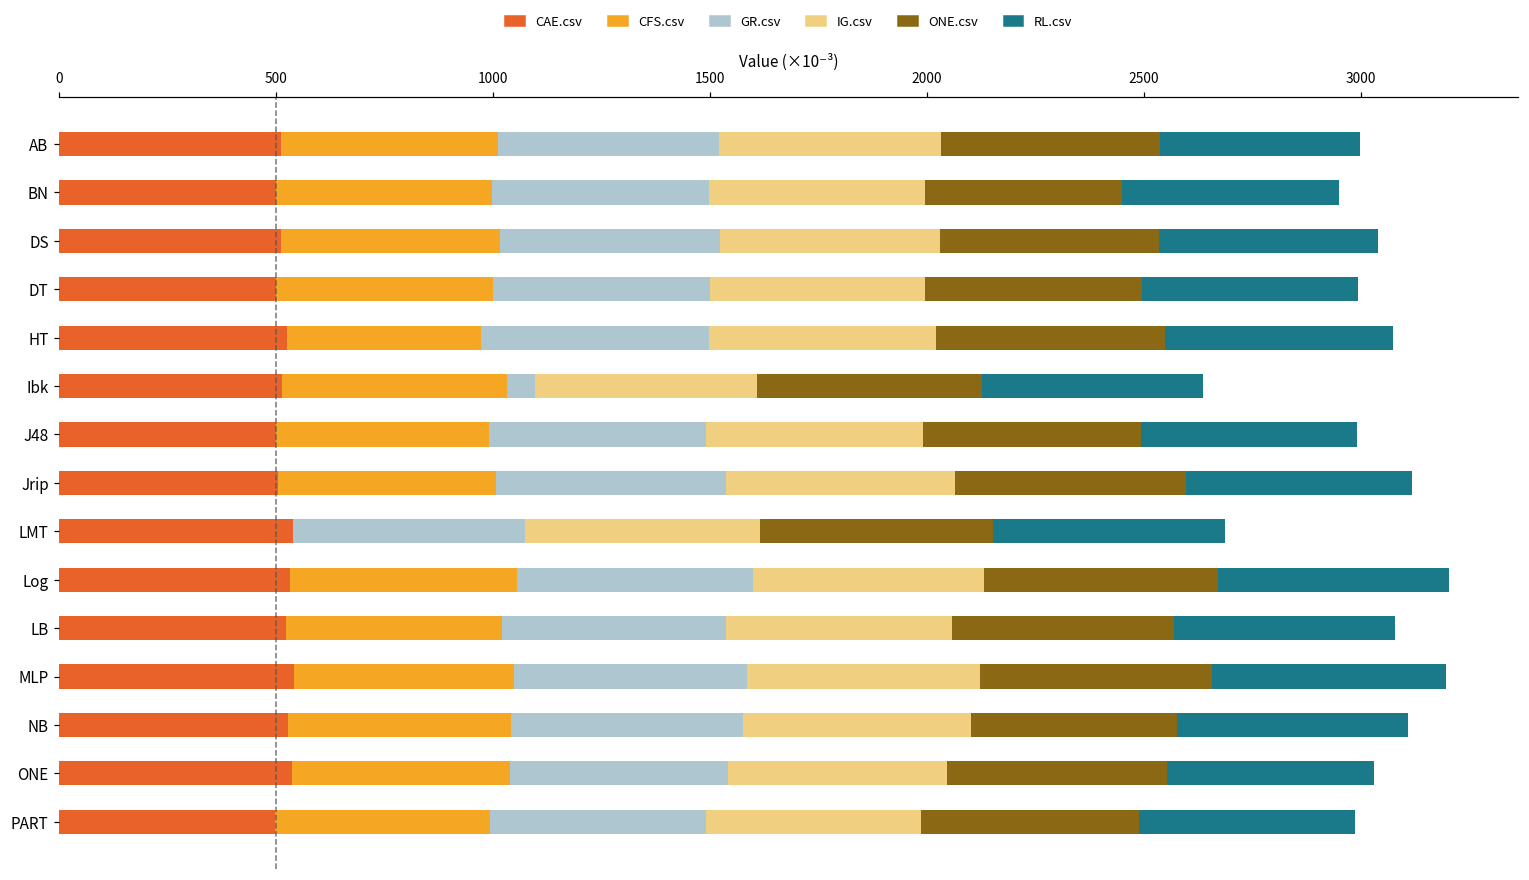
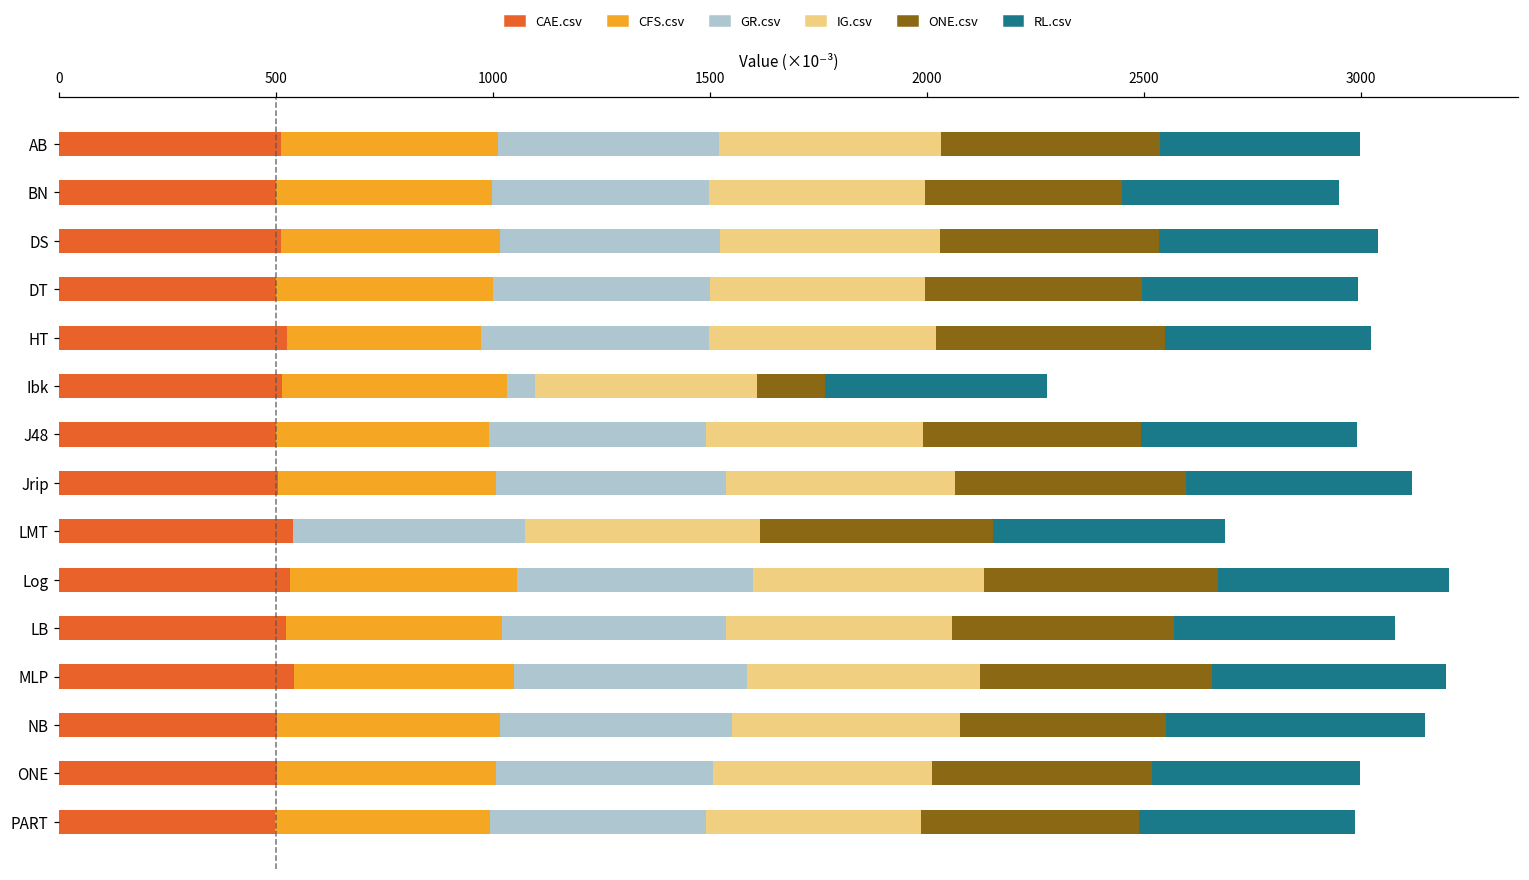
  {
    "CAE.csv": {
      "AB": 510,
      "BN": 500,
      "DS": 510,
      "DT": 500,
      "HT": 530,
      "Ibk": 510,
      "J48": 500,
      "Jrip": 500,
      "LMT": 540,
      "Log": 530,
      "LB": 520,
      "MLP": 540,
-     "NB": 530,
-     "ONE": 540,
+     "NB": 500,
+     "ONE": 500,
      "PART": 500
    },
    "CFS.csv": {
      "AB": 500,
      "BN": 500,
      "DS": 510,
      "DT": 500,
      "HT": 450,
      "Ibk": 520,
      "J48": 490,
      "Jrip": 500,
      "LMT": 0,
      "Log": 520,
      "LB": 500,
      "MLP": 510,
      "NB": 520,
      "ONE": 500,
      "PART": 500
    },
    "GR.csv": {
      "AB": 510,
      "BN": 500,
      "DS": 510,
      "DT": 500,
      "HT": 530,
      "Ibk": 60,
      "J48": 500,
      "Jrip": 530,
      "LMT": 540,
      "Log": 540,
      "LB": 520,
      "MLP": 540,
      "NB": 530,
      "ONE": 500,
      "PART": 500
    },
    "IG.csv": {
      "AB": 510,
      "BN": 500,
      "DS": 510,
      "DT": 500,
      "HT": 520,
      "Ibk": 510,
      "J48": 500,
      "Jrip": 530,
      "LMT": 540,
      "Log": 530,
      "LB": 520,
      "MLP": 540,
      "NB": 530,
      "ONE": 500,
      "PART": 500
    },
    "ONE.csv": {
      "AB": 500,
      "BN": 450,
      "DS": 500,
      "DT": 500,
      "HT": 530,
-     "Ibk": 520,
+     "Ibk": 160,
      "J48": 500,
      "Jrip": 530,
      "LMT": 540,
      "Log": 540,
      "LB": 510,
      "MLP": 540,
      "NB": 470,
      "ONE": 510,
      "PART": 500
    },
    "RL.csv": {
      "AB": 460,
      "BN": 500,
      "DS": 510,
      "DT": 500,
-     "HT": 530,
+     "HT": 470,
      "Ibk": 510,
      "J48": 500,
      "Jrip": 520,
      "LMT": 540,
      "Log": 530,
      "LB": 510,
      "MLP": 540,
-     "NB": 530,
+     "NB": 600,
      "ONE": 480,
      "PART": 500
    }
  }
